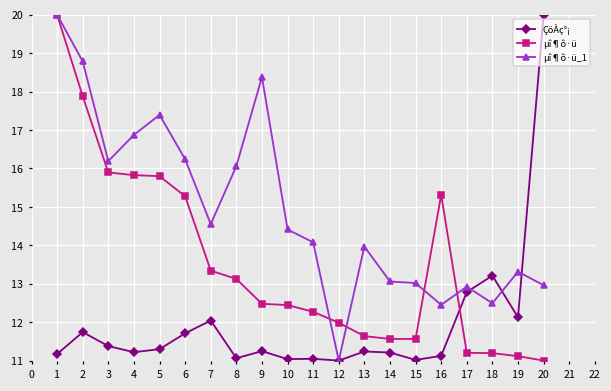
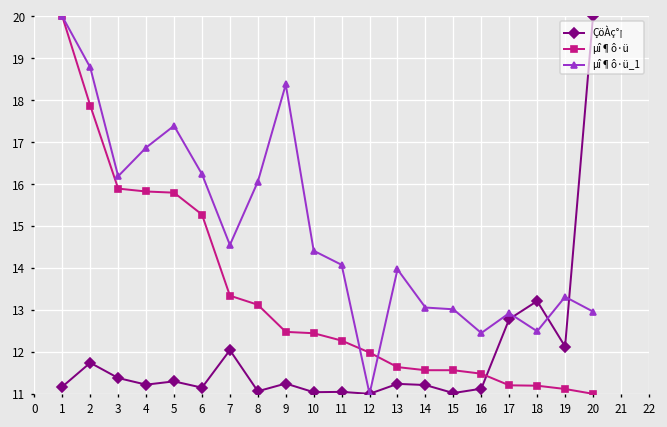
  {
    "ÇöÀç°¡": {
      "1": 11.2,
      "2": 11.7,
      "3": 11.4,
      "4": 11.2,
      "5": 11.3,
-     "6": 11.7,
+     "6": 11.1,
      "7": 12.0,
      "8": 11.1,
      "9": 11.2,
      "10": 11.0,
      "11": 11.0,
      "13": 11.2,
      "14": 11.2,
      "15": 11.0,
      "16": 11.1,
      "17": 12.8,
      "18": 13.2,
      "19": 12.1,
      "20": 20.0
    },
    "µî¶ô·ü": {
      "2": 17.9,
      "3": 15.9,
      "4": 15.8,
      "5": 15.8,
      "6": 15.3,
      "7": 13.3,
      "8": 13.1,
      "9": 12.5,
      "10": 12.4,
      "11": 12.3,
      "12": 12.0,
      "13": 11.6,
      "14": 11.6,
      "15": 11.6,
-     "16": 15.3,
+     "16": 11.5,
      "17": 11.2,
      "18": 11.2,
      "19": 11.1,
      "20": 11.0
    },
    "µî¶ô·ü_1": {
      "2": 18.8,
      "3": 16.2,
      "4": 16.9,
      "5": 17.4,
      "6": 16.2,
      "7": 14.6,
      "8": 16.1,
      "9": 18.4,
      "10": 14.4,
      "11": 14.1,
      "13": 14.0,
      "14": 13.1,
      "15": 13.0,
      "16": 12.5,
      "17": 12.9,
      "18": 12.5,
      "19": 13.3,
      "20": 13.0
    }
  }
